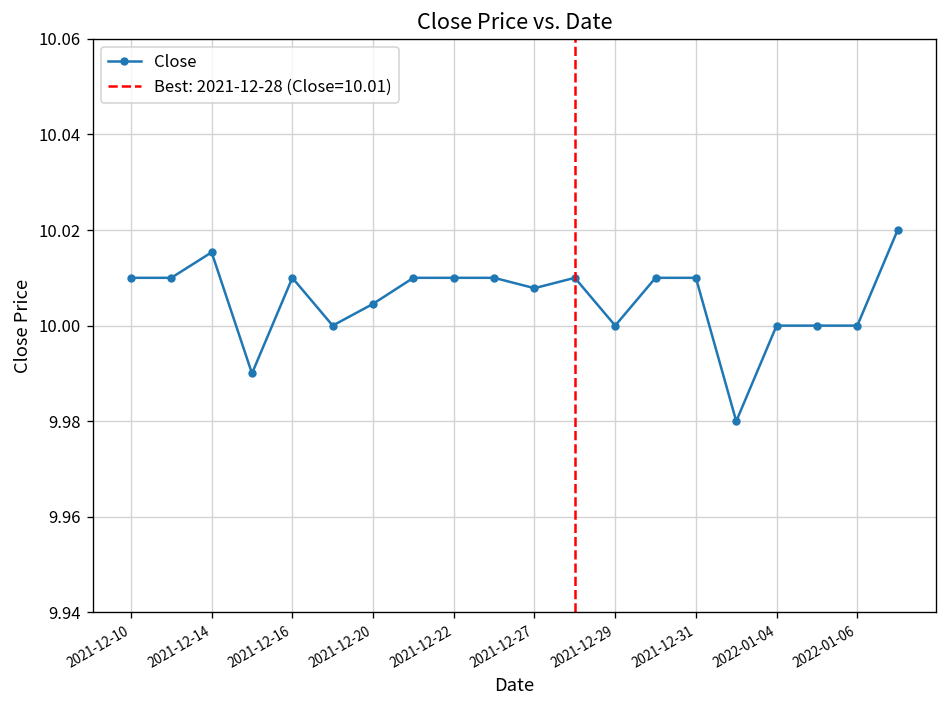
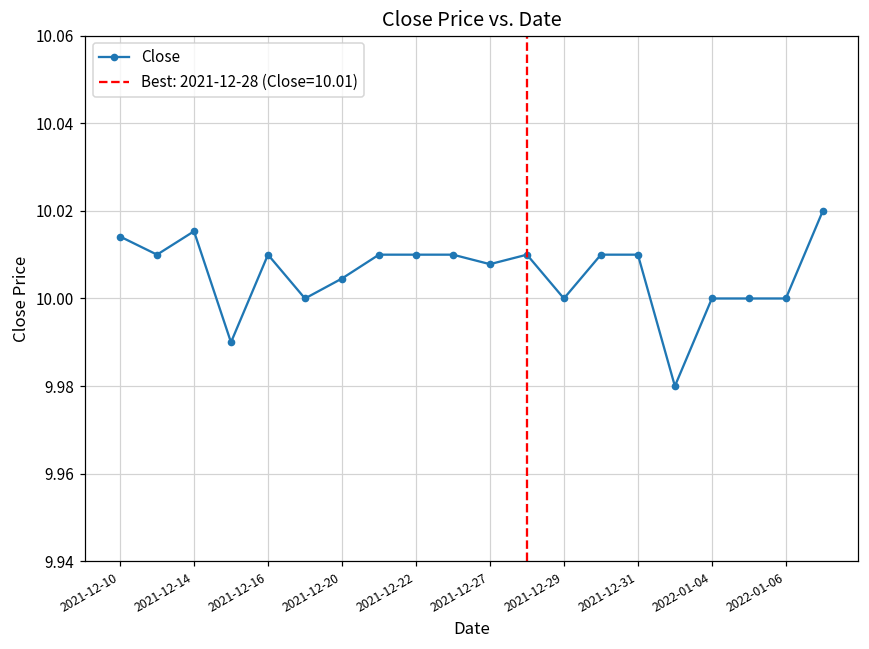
  {
-   "2021-12-10": 10.010,
+   "2021-12-10": 10.014,
    "2021-12-14": 10.015,
    "2021-12-16": 10.010,
    "2021-12-20": 10.005,
    "2021-12-22": 10.010,
    "2021-12-27": 10.008,
    "2021-12-29": 10.000,
    "2021-12-31": 10.010,
    "2022-01-04": 10.000,
    "2022-01-06": 10.000
  }
